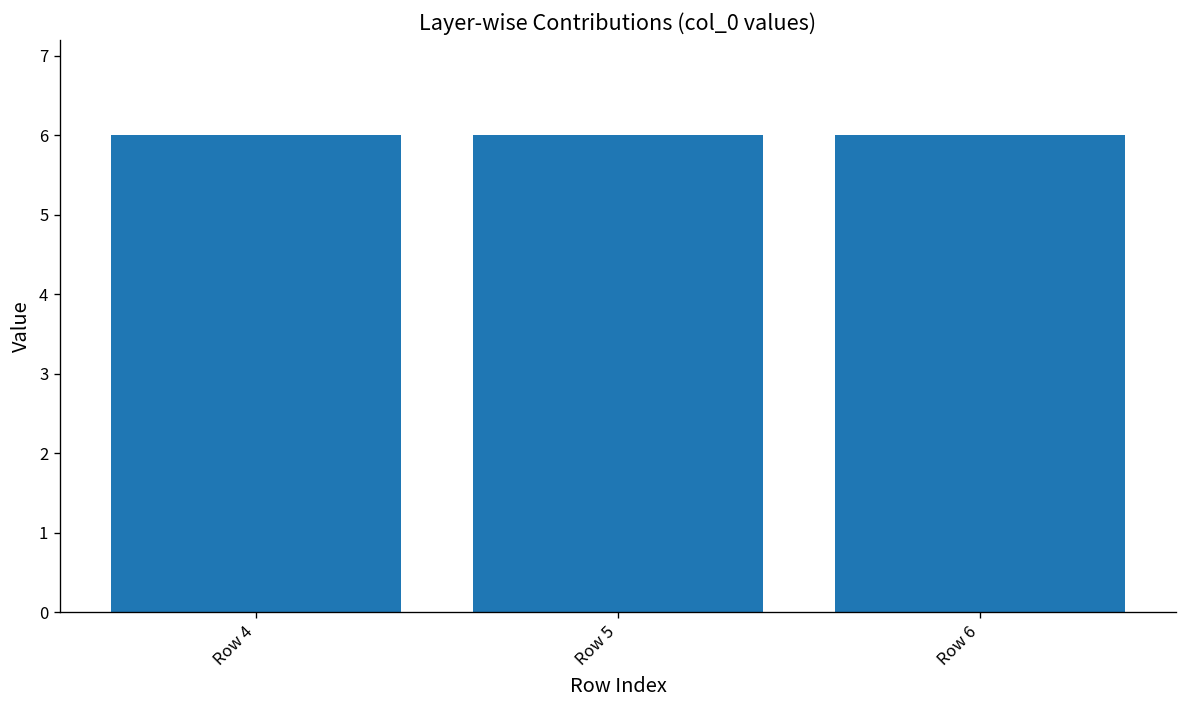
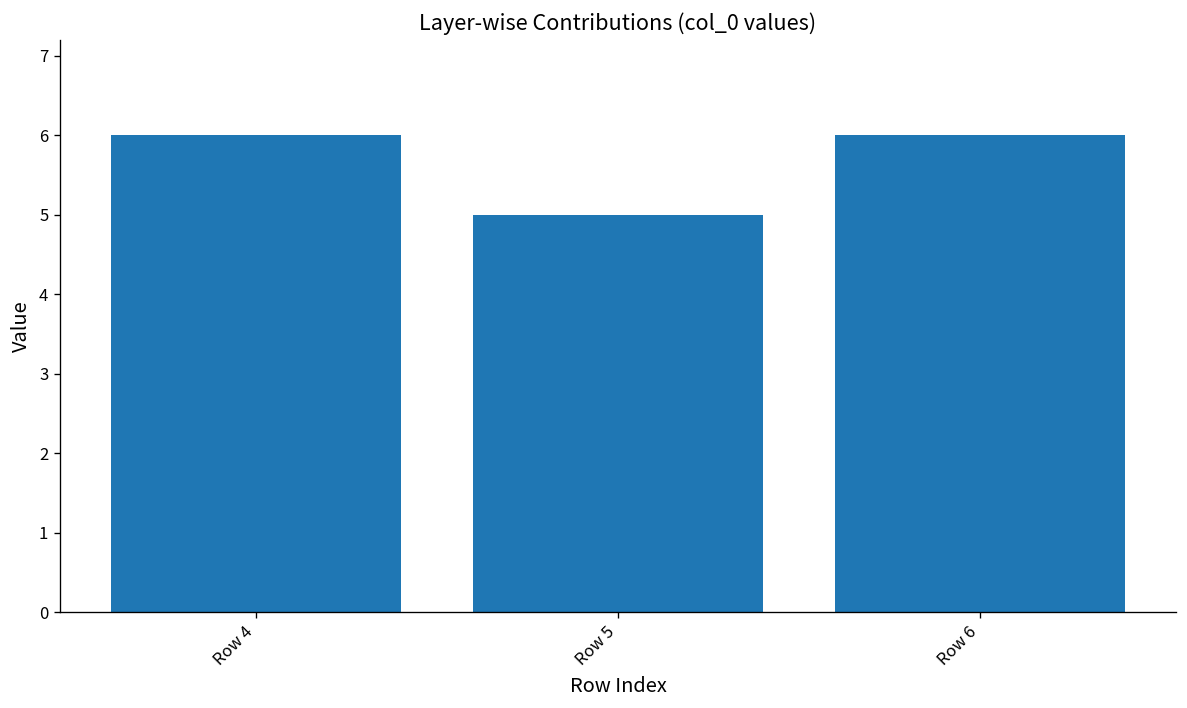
  {
    "Row 4": 6,
-   "Row 5": 6,
+   "Row 5": 5,
    "Row 6": 6
  }
